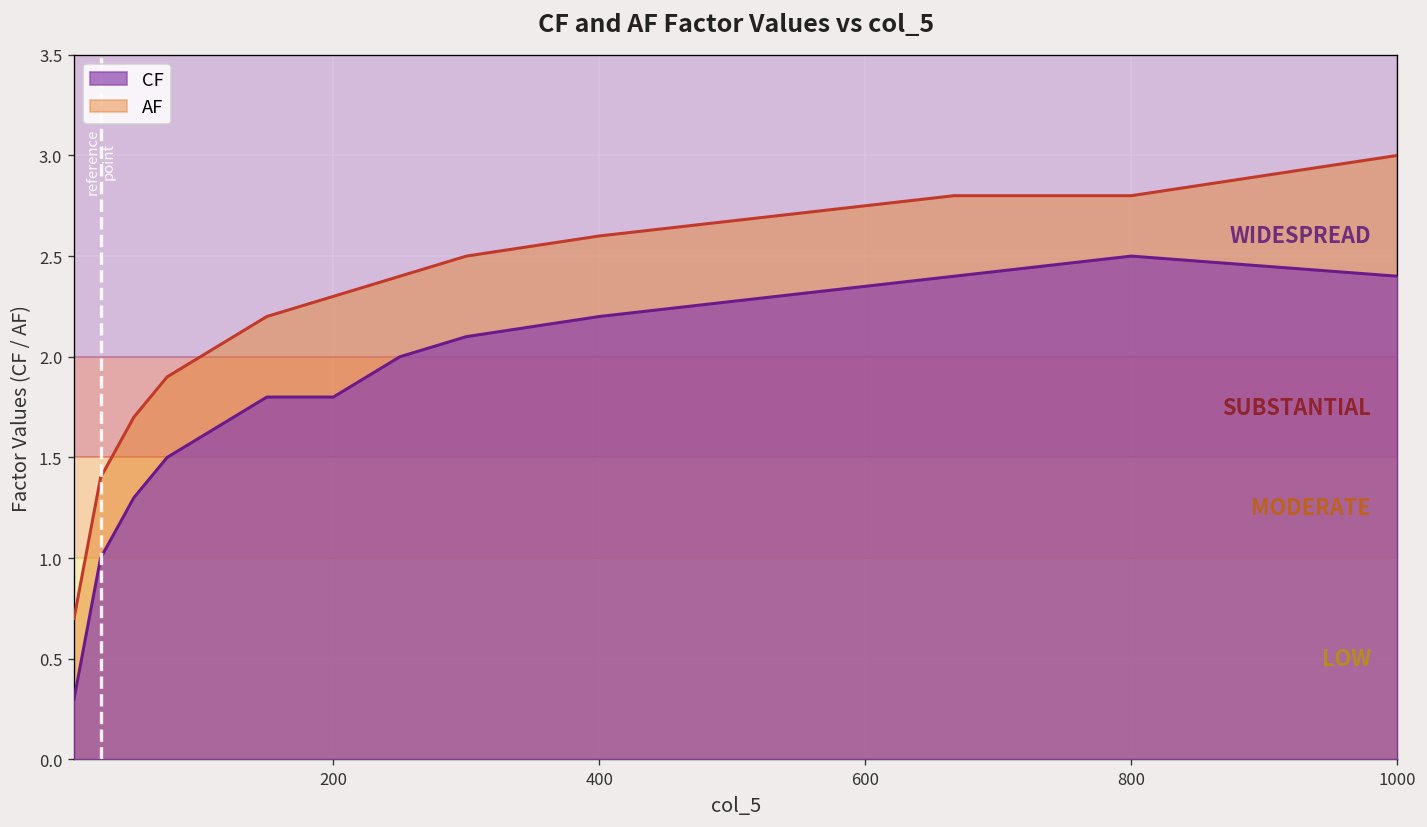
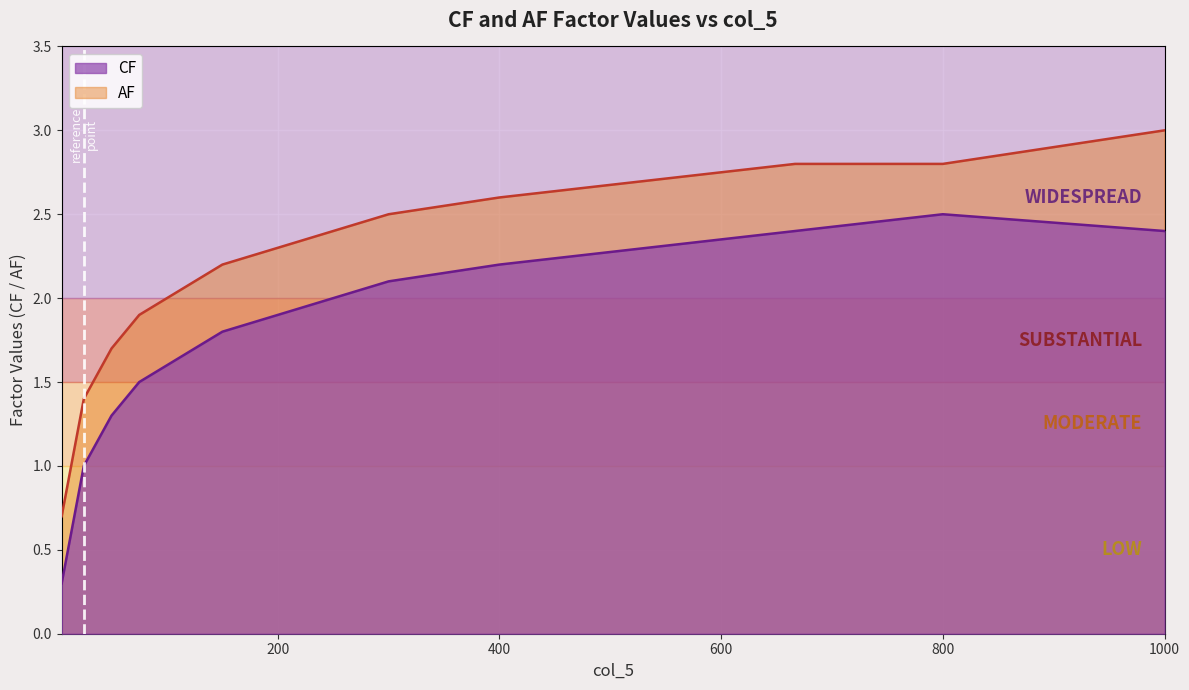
  {
    "CF": {
-     "200": 1.8,
+     "200": 1.9,
      "400": 2.2,
      "800": 2.5,
      "1000": 2.4
    },
    "AF": {
      "200": 2.3,
      "400": 2.6,
      "800": 2.8,
      "1000": 3.0
    }
  }
